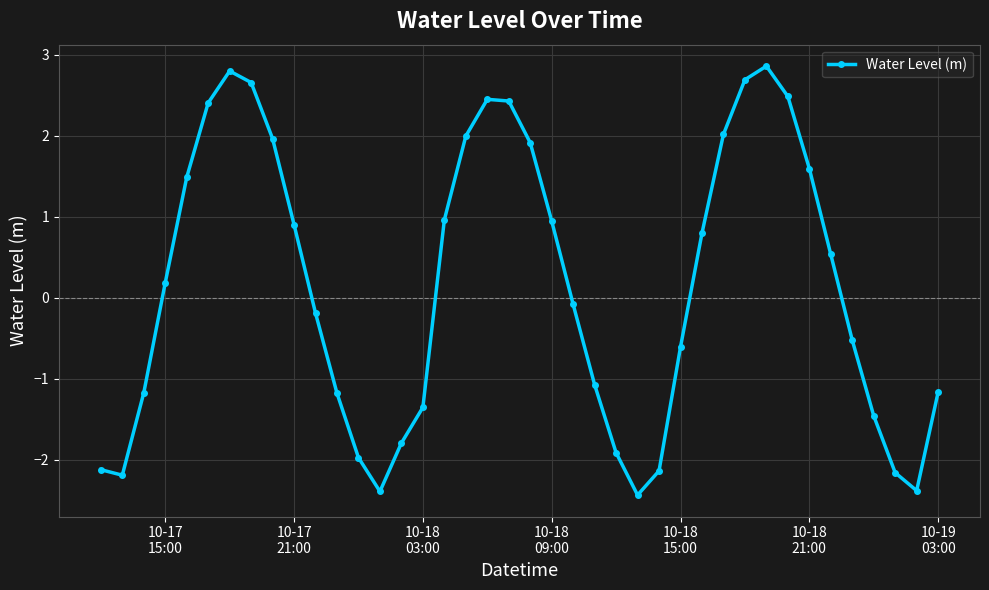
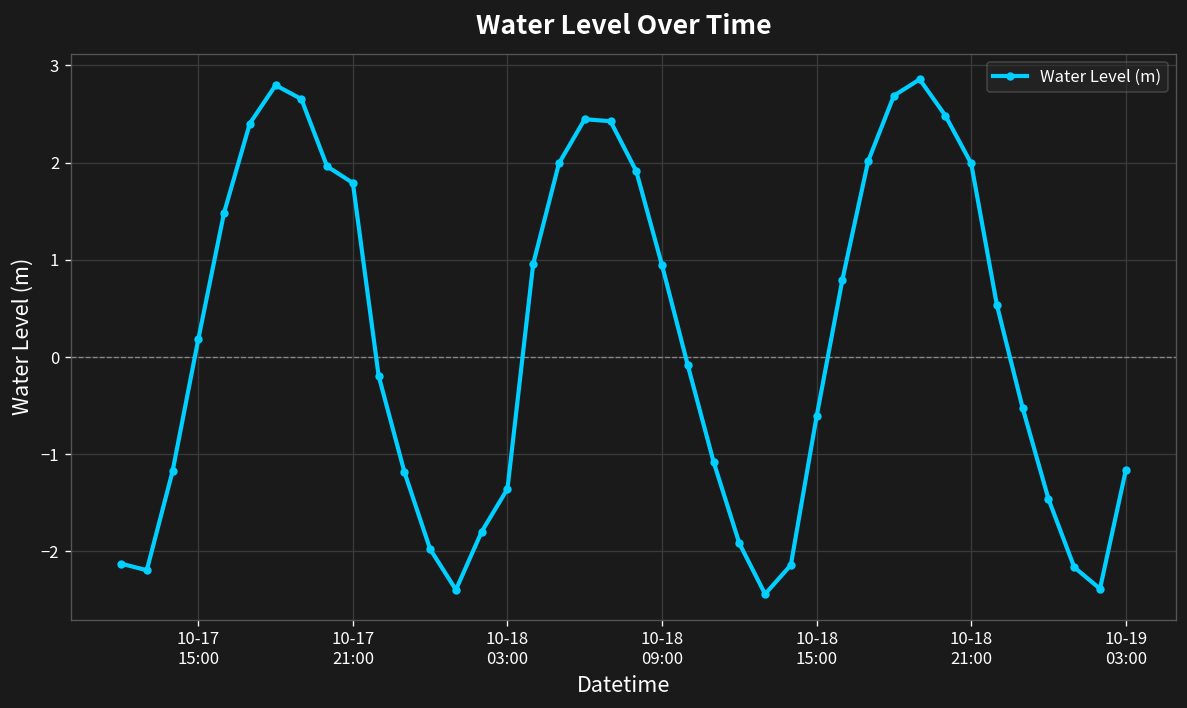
  {
    "10-17 15:00": 0.2,
-   "10-17 21:00": 0.9,
+   "10-17 21:00": 1.8,
    "10-18 03:00": -1.4,
    "10-18 09:00": 0.9,
    "10-18 15:00": -0.6,
-   "10-18 21:00": 1.6,
+   "10-18 21:00": 2.0,
    "10-19 03:00": -1.2
  }
